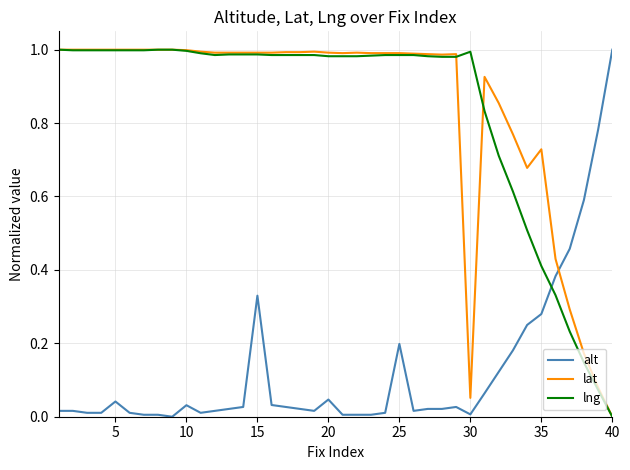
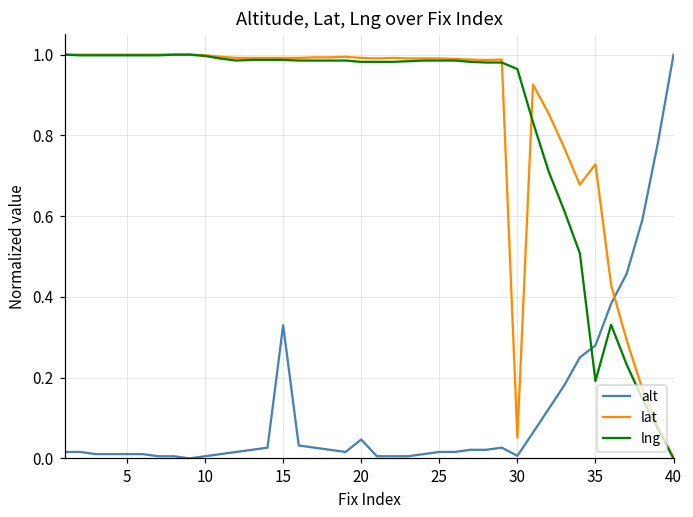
  {
    "alt": {
-     "5": 0.04,
-     "10": 0.03,
+     "5": 0.01,
+     "10": 0.01,
      "15": 0.33,
      "20": 0.05,
-     "25": 0.20,
+     "25": 0.02,
      "30": 0.01,
      "35": 0.28,
      "40": 1.00
    },
    "lat": {
      "20": 0.99,
      "30": 0.05,
      "35": 0.73
    },
    "lng": {
      "20": 0.98,
-     "30": 0.99,
-     "35": 0.41
+     "30": 0.96,
+     "35": 0.19
    }
  }
